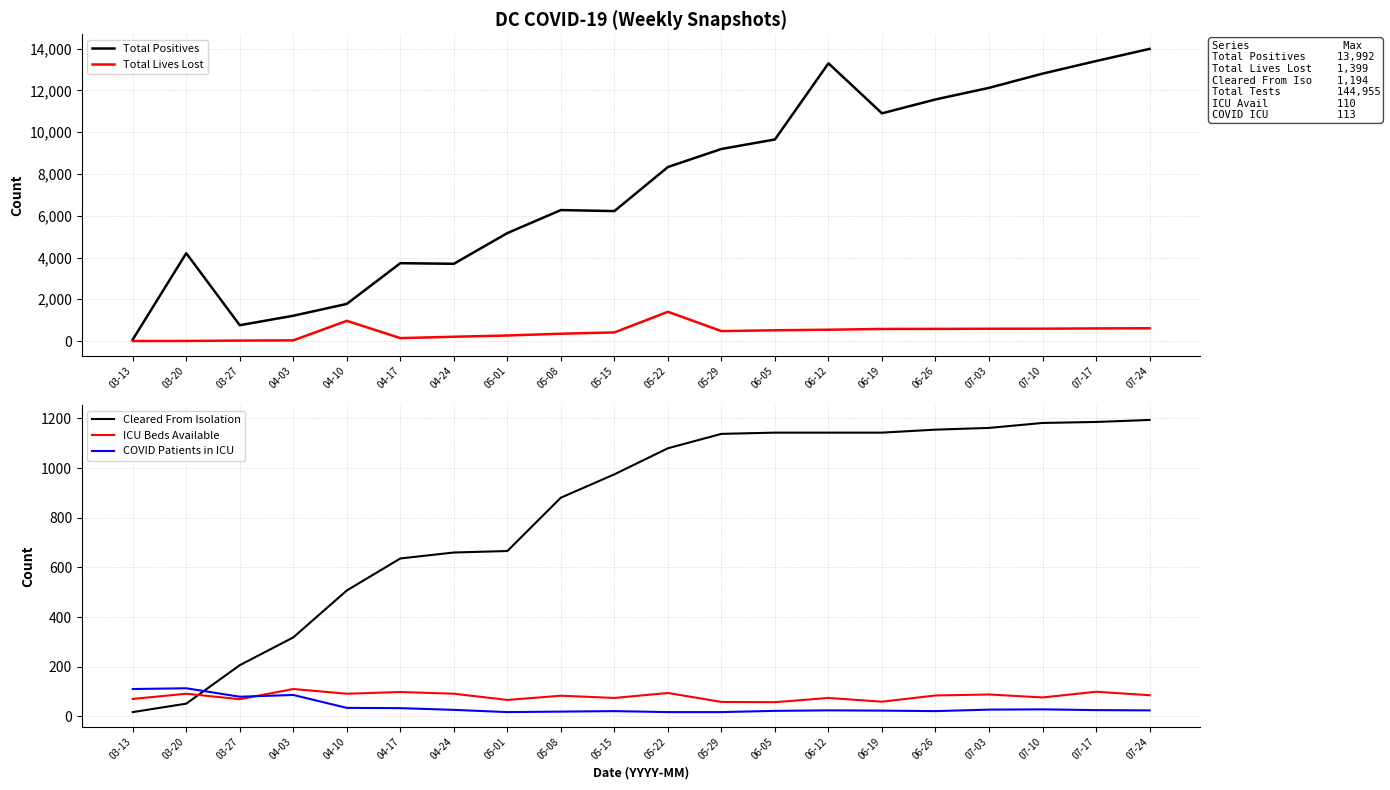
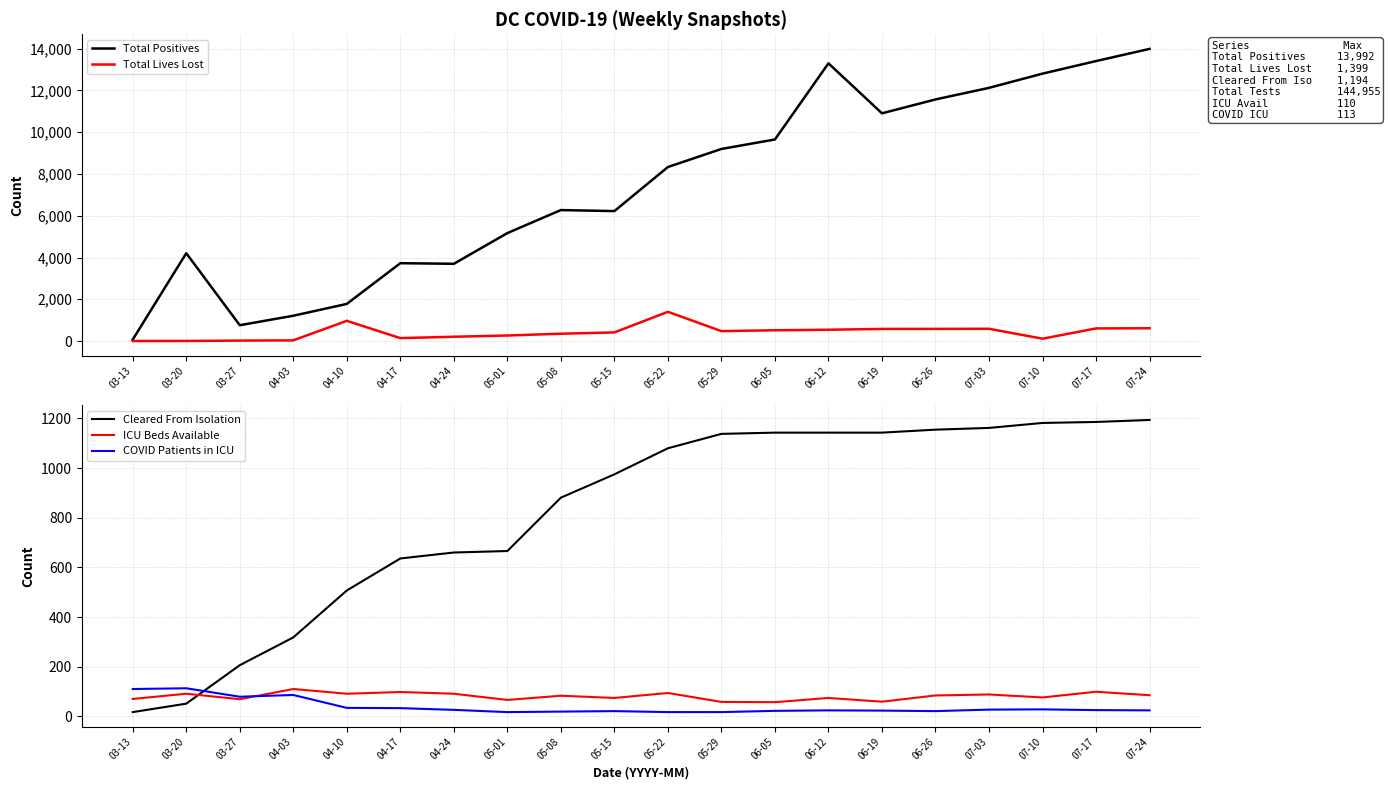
  {
    "DC COVID-19 (Weekly Snapshots)": {
      "Total Positives": {
        "03-20": "4,200",
        "03-27": "800",
        "04-03": "1,200",
        "04-10": "1,800",
        "04-17": "3,700",
        "04-24": "3,700",
        "05-01": "5,200",
        "05-08": "6,300",
        "05-15": "6,200",
        "05-22": "8,300",
        "05-29": "9,200",
        "06-05": "9,700",
        "06-12": "13,300",
        "06-19": "10,900",
        "06-26": "11,600",
        "07-03": "12,100",
        "07-10": "12,800",
        "07-17": "13,400",
        "07-24": "14,000"
      },
      "Total Lives Lost": {
        "03-20": "0",
        "03-27": "0",
        "04-03": "0",
        "04-10": "1,000",
        "04-17": "100",
        "04-24": "200",
        "05-01": "300",
        "05-08": "400",
        "05-15": "400",
        "05-22": "1,400",
        "05-29": "500",
        "06-05": "500",
        "06-12": "500",
        "06-19": "600",
        "06-26": "600",
        "07-03": "600",
-       "07-10": "600",
+       "07-10": "100",
        "07-17": "600",
        "07-24": "600"
      }
    }
  }
